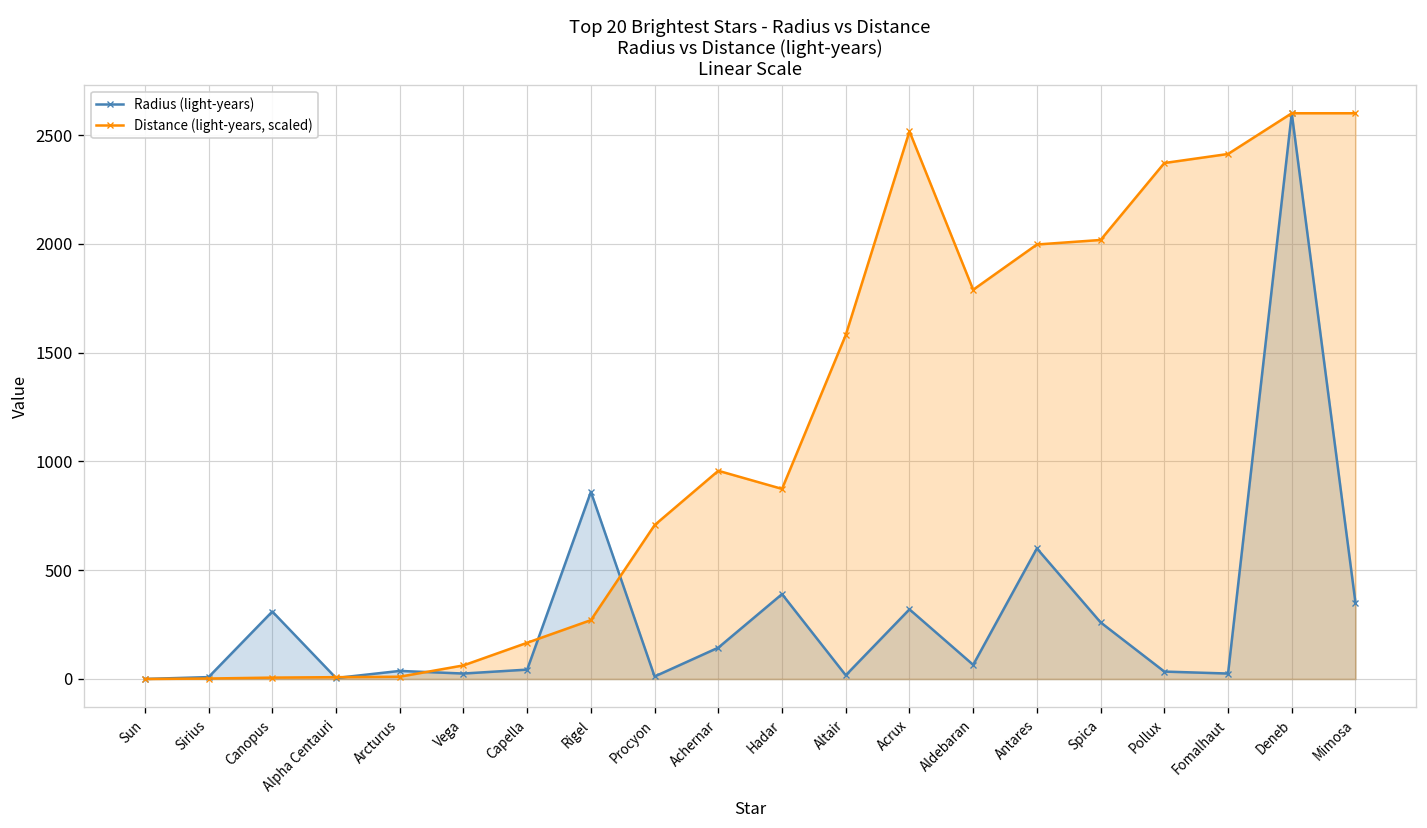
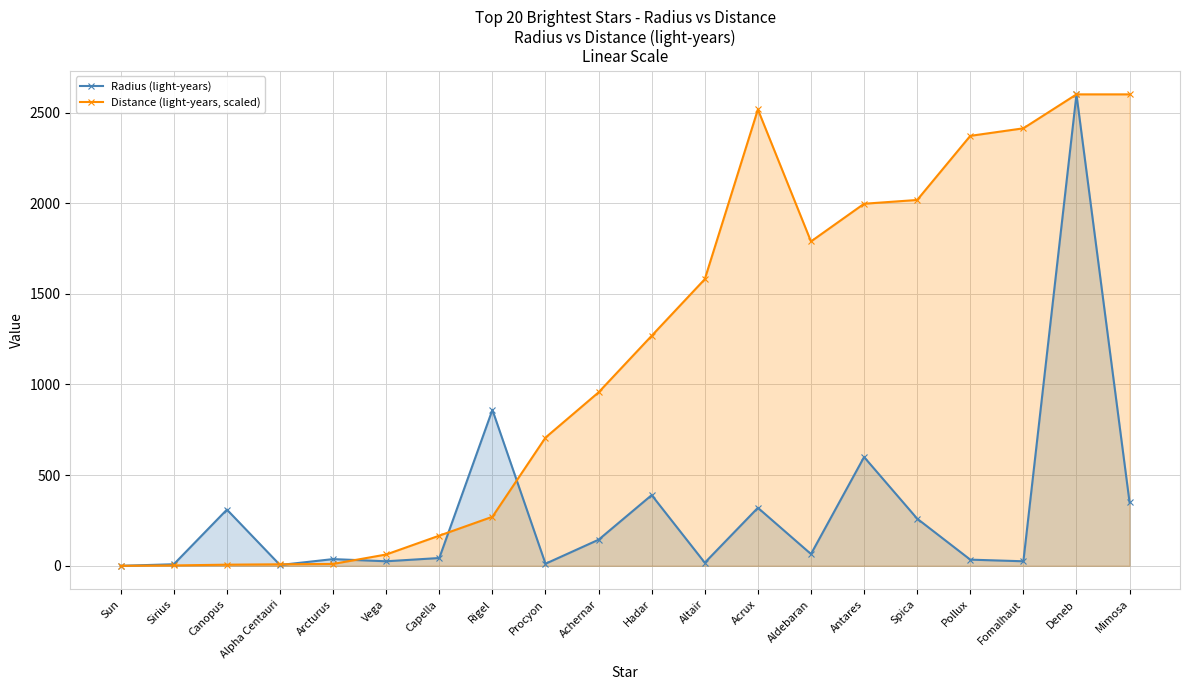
  {
    "Radius (light-years)": {
      "Canopus": 310,
      "Arcturus": 40,
      "Vega": 30,
      "Capella": 40,
      "Rigel": 860,
      "Procyon": 10,
      "Achernar": 140,
      "Hadar": 390,
      "Altair": 20,
      "Acrux": 320,
      "Aldebaran": 70,
      "Antares": 600,
      "Spica": 260,
      "Pollux": 30,
      "Fomalhaut": 30,
      "Mimosa": 350
    },
    "Distance (light-years, scaled)": {
      "Canopus": 10,
      "Arcturus": 10,
      "Vega": 60,
      "Capella": 170,
      "Rigel": 270,
      "Procyon": 710,
      "Achernar": 960,
-     "Hadar": 870,
+     "Hadar": 1270,
      "Altair": 1580,
      "Acrux": 2520,
      "Aldebaran": 1790,
      "Antares": 2000,
      "Spica": 2020,
      "Pollux": 2370,
      "Fomalhaut": 2410,
      "Mimosa": 2600
    }
  }
